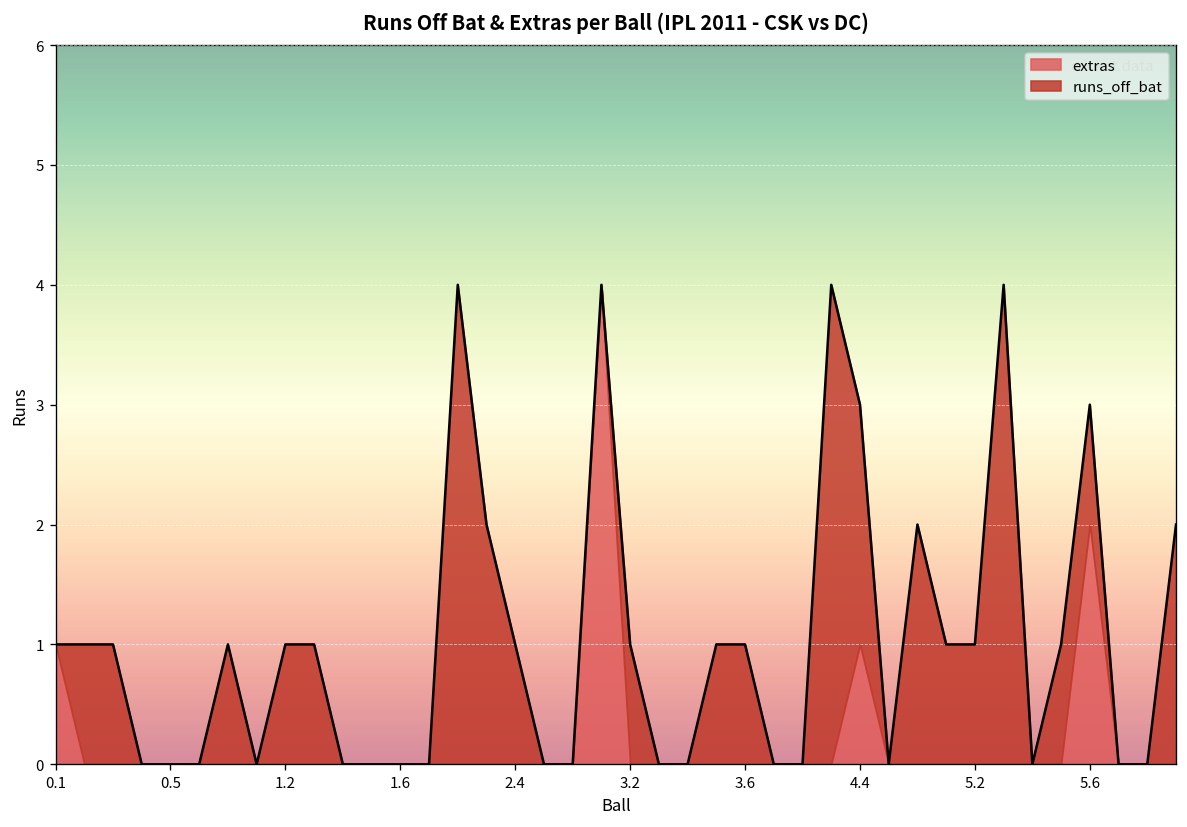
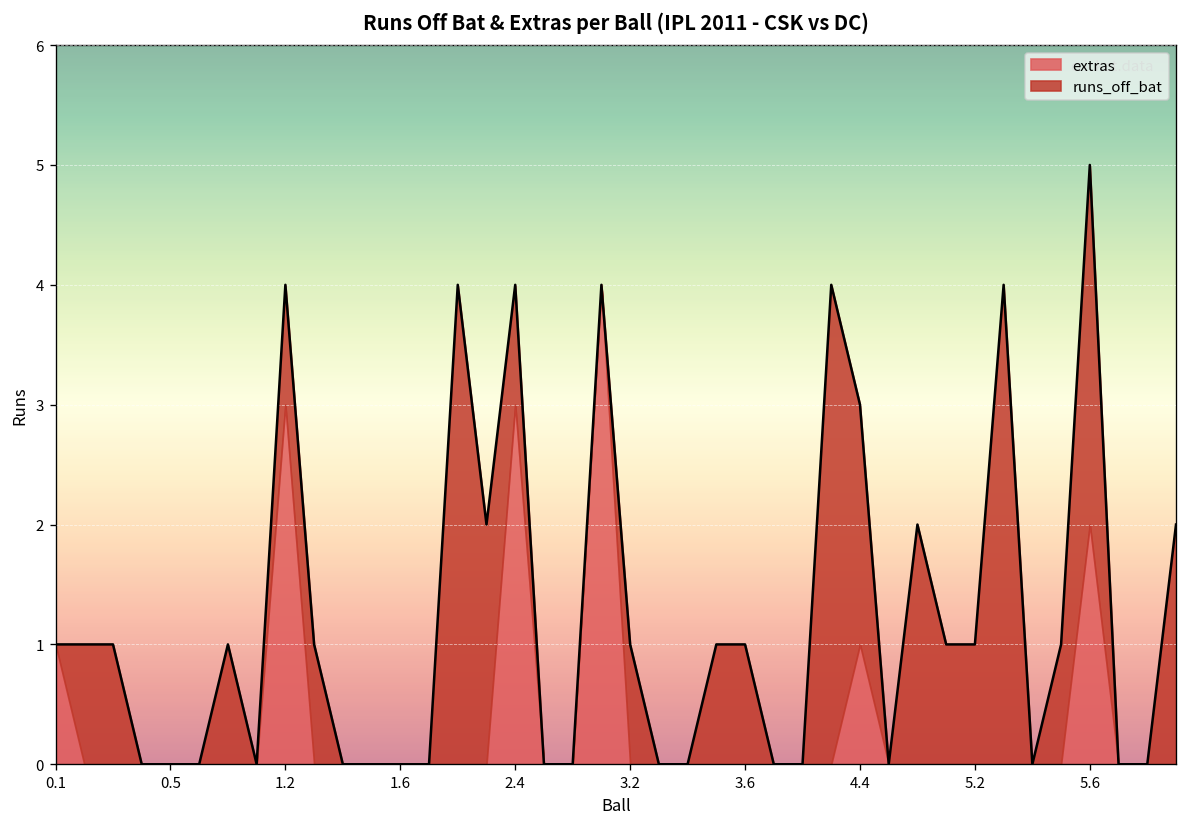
  {
    "extras": {
-     "1.2": 0,
-     "2.4": 0,
+     "1.2": 3,
+     "2.4": 3,
      "3.2": 0,
      "3.6": 0,
      "4.4": 1,
      "5.2": 0,
      "5.6": 2
    },
    "runs_off_bat": {
      "1.2": 1,
      "2.4": 1,
      "3.2": 1,
      "3.6": 1,
      "4.4": 2,
      "5.2": 1,
-     "5.6": 1
+     "5.6": 3
    }
  }
